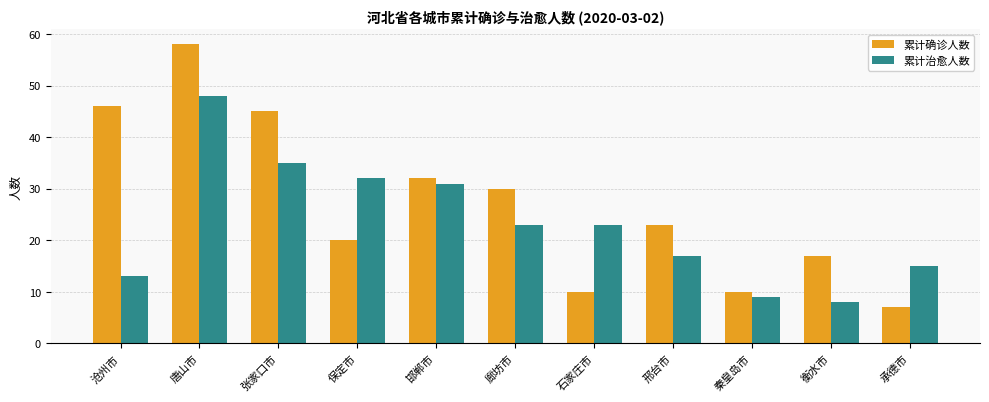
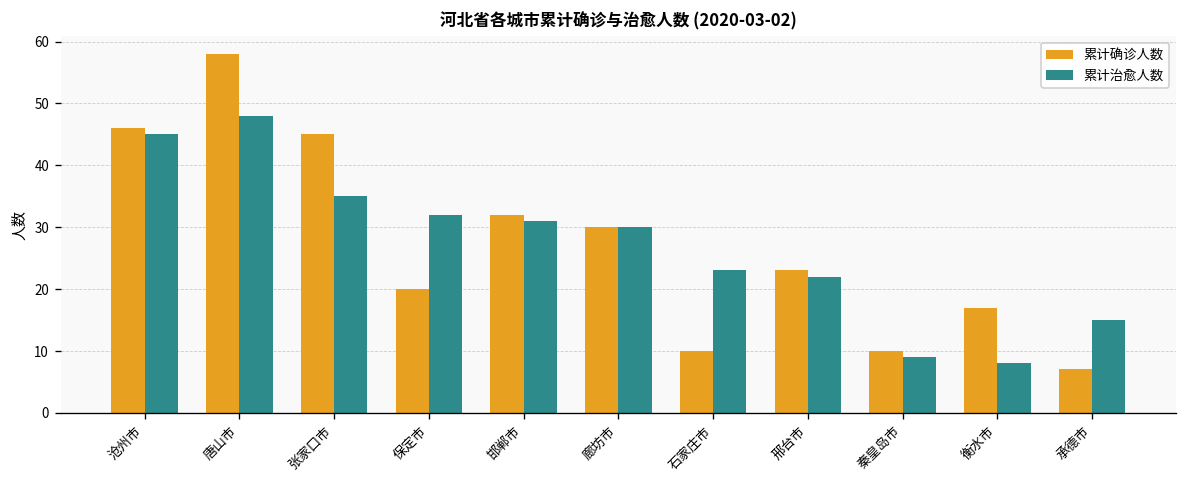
  {
    "累计确诊人数": {
      "沧州市": 46,
      "唐山市": 58,
      "张家口市": 45,
      "保定市": 20,
      "邯郸市": 32,
      "廊坊市": 30,
      "石家庄市": 10,
      "邢台市": 23,
      "秦皇岛市": 10,
      "衡水市": 17,
      "承德市": 7
    },
    "累计治愈人数": {
-     "沧州市": 13,
+     "沧州市": 45,
      "唐山市": 48,
      "张家口市": 35,
      "保定市": 32,
      "邯郸市": 31,
-     "廊坊市": 23,
+     "廊坊市": 30,
      "石家庄市": 23,
-     "邢台市": 17,
+     "邢台市": 22,
      "秦皇岛市": 9,
      "衡水市": 8,
      "承德市": 15
    }
  }
